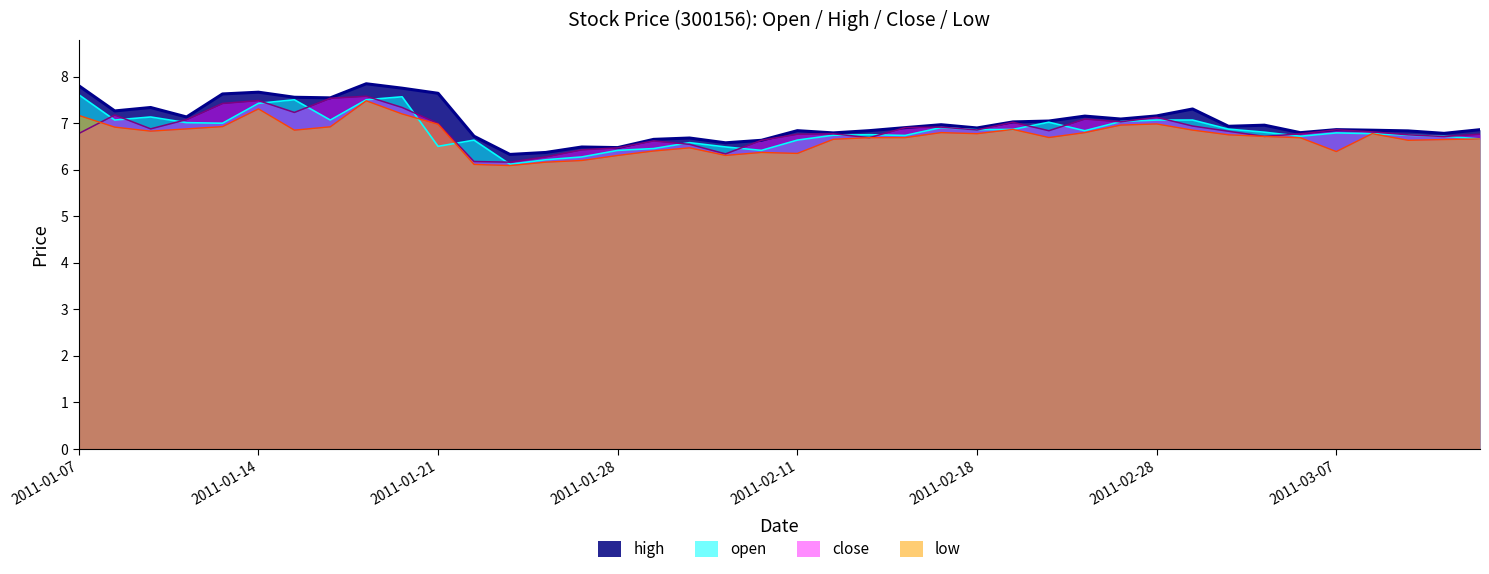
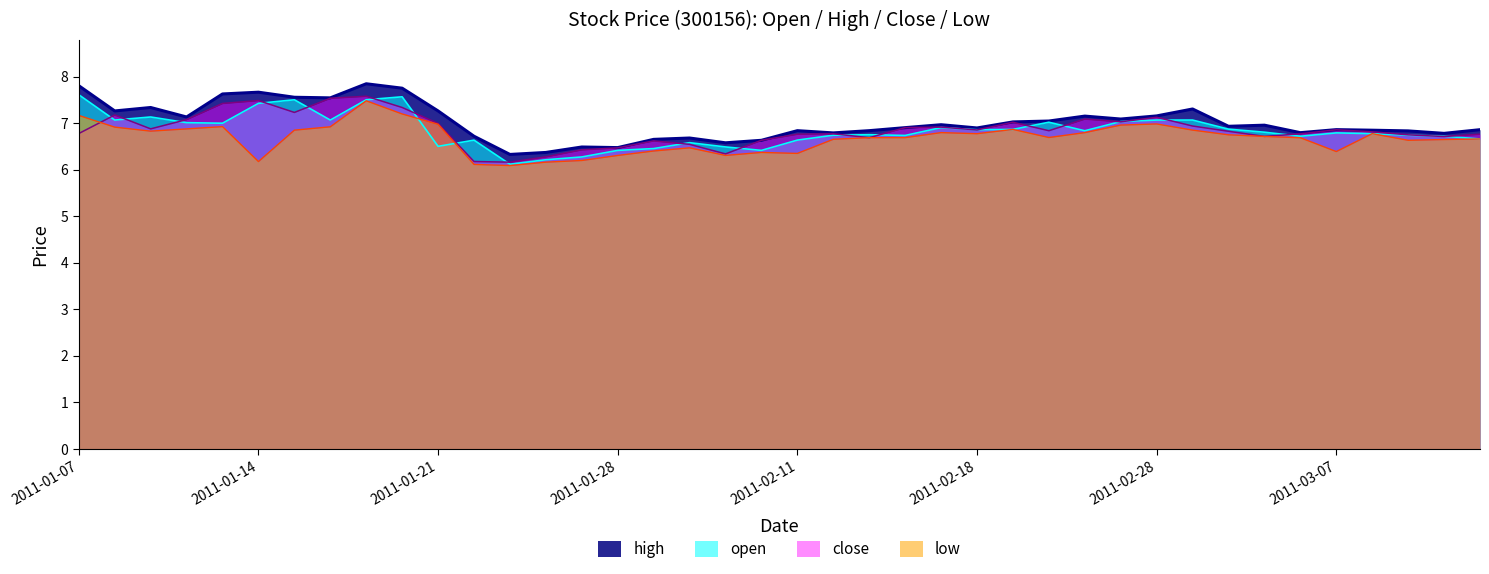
  {
    "high": {
      "2011-01-07": 7.8,
      "2011-01-14": 7.7,
-     "2011-01-21": 7.6,
+     "2011-01-21": 7.3,
      "2011-02-11": 6.8
    },
    "open": {
      "2011-01-07": 7.6,
      "2011-01-14": 7.4,
      "2011-01-21": 6.5,
      "2011-02-11": 6.6,
      "2011-02-28": 7.1,
      "2011-03-07": 6.8
    },
    "close": {
      "2011-01-07": 6.8,
      "2011-01-14": 7.5,
      "2011-02-11": 6.8
    },
    "low": {
      "2011-01-07": 7.2,
-     "2011-01-14": 7.3,
+     "2011-01-14": 6.2,
      "2011-01-28": 6.3,
      "2011-02-11": 6.4,
      "2011-02-18": 6.8,
      "2011-02-28": 7.0,
      "2011-03-07": 6.4
    }
  }
